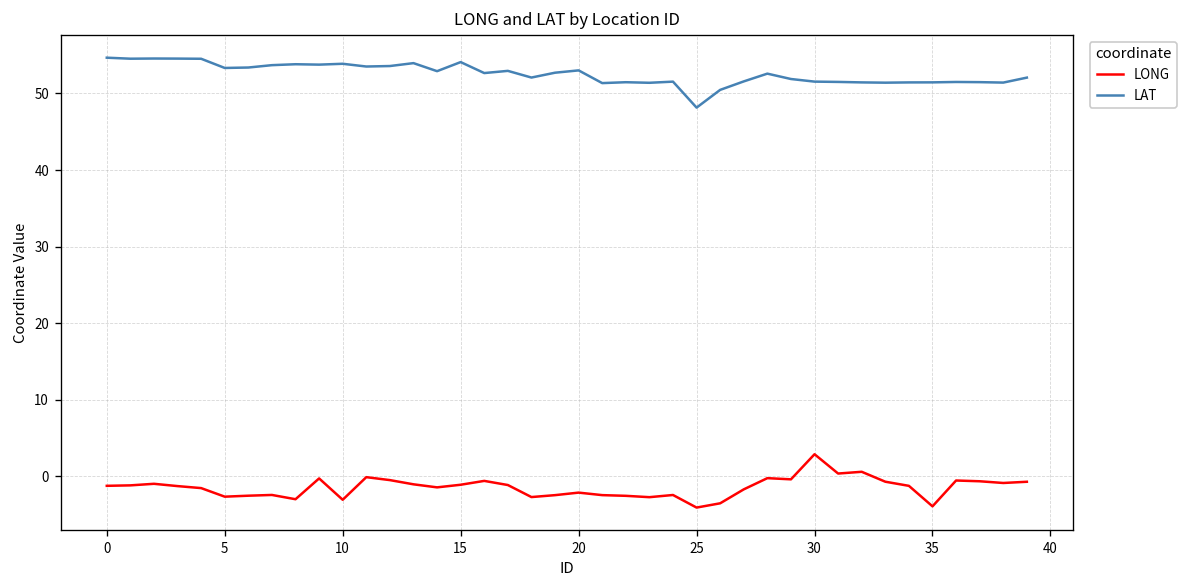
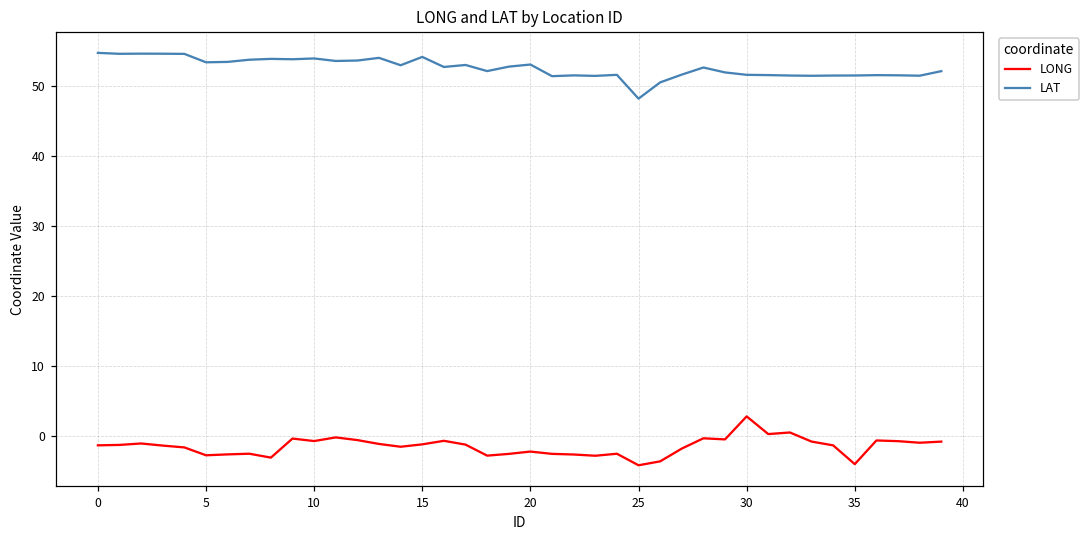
  {
    "LONG": {
      "0": -1,
      "5": -3,
-     "10": -3,
+     "10": -1,
      "15": -1,
      "20": -2,
      "25": -4,
      "30": 3,
      "35": -4
    },
    "LAT": {
      "0": 55,
      "5": 53,
      "10": 54,
      "15": 54,
      "20": 53,
      "25": 48,
      "30": 52,
      "35": 51
    }
  }
